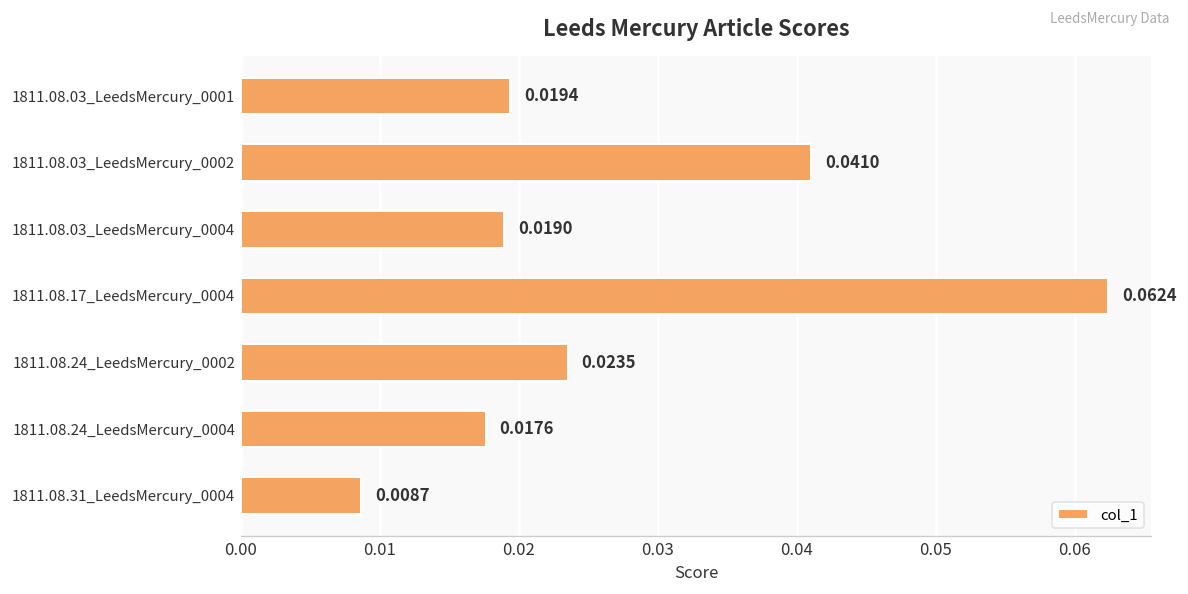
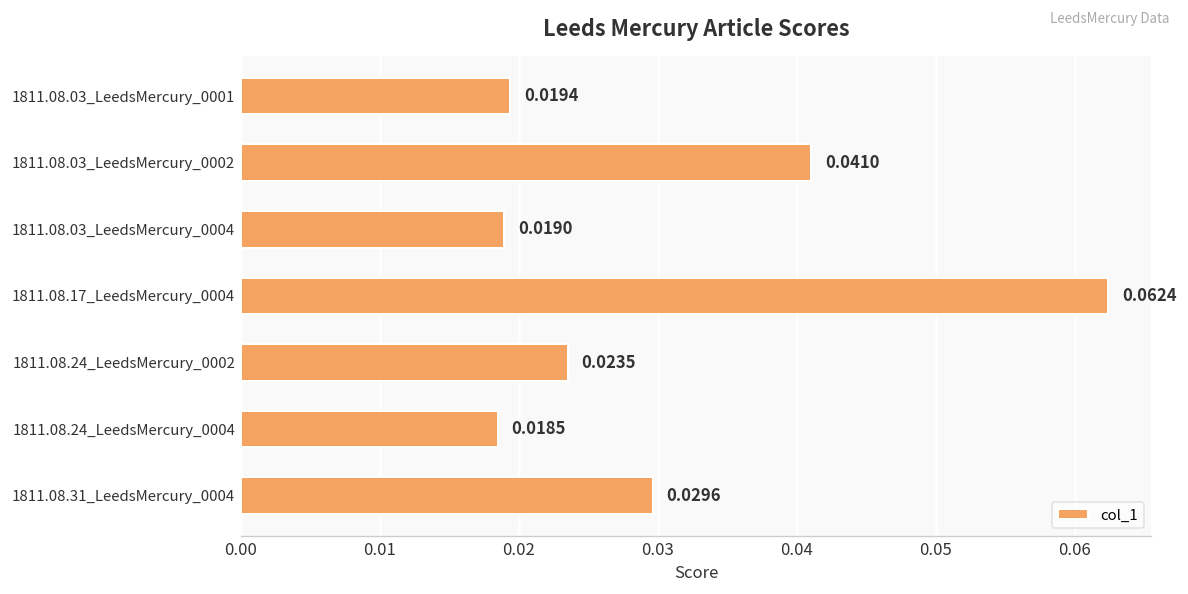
  {
    "1811.08.03_LeedsMercury_0001": 0.0194,
    "1811.08.03_LeedsMercury_0002": 0.0410,
    "1811.08.03_LeedsMercury_0004": 0.0190,
    "1811.08.17_LeedsMercury_0004": 0.0624,
    "1811.08.24_LeedsMercury_0002": 0.0235,
-   "1811.08.24_LeedsMercury_0004": 0.0176,
-   "1811.08.31_LeedsMercury_0004": 0.0087
+   "1811.08.24_LeedsMercury_0004": 0.0185,
+   "1811.08.31_LeedsMercury_0004": 0.0296
  }
